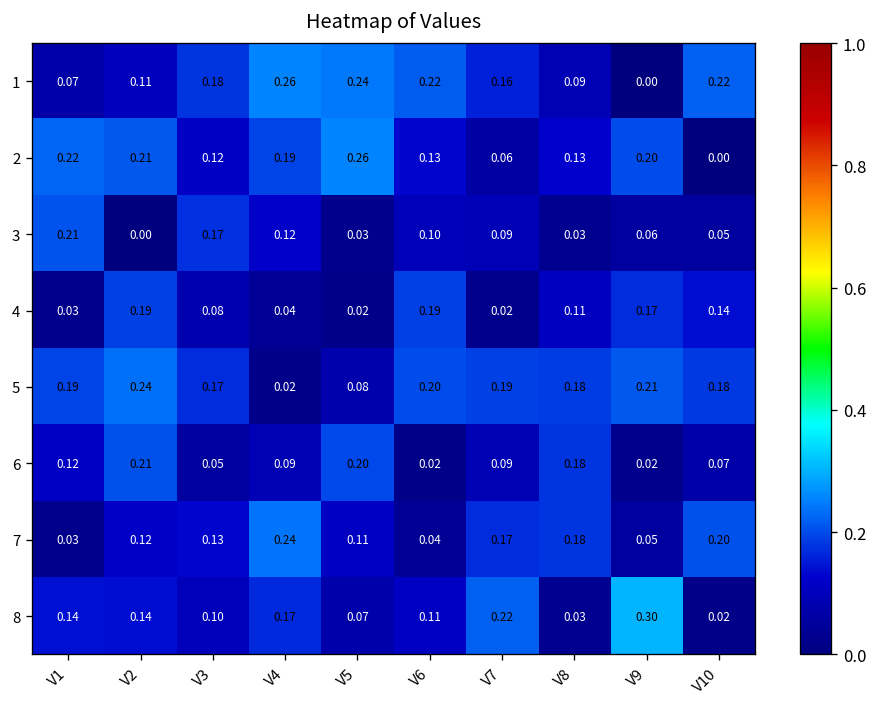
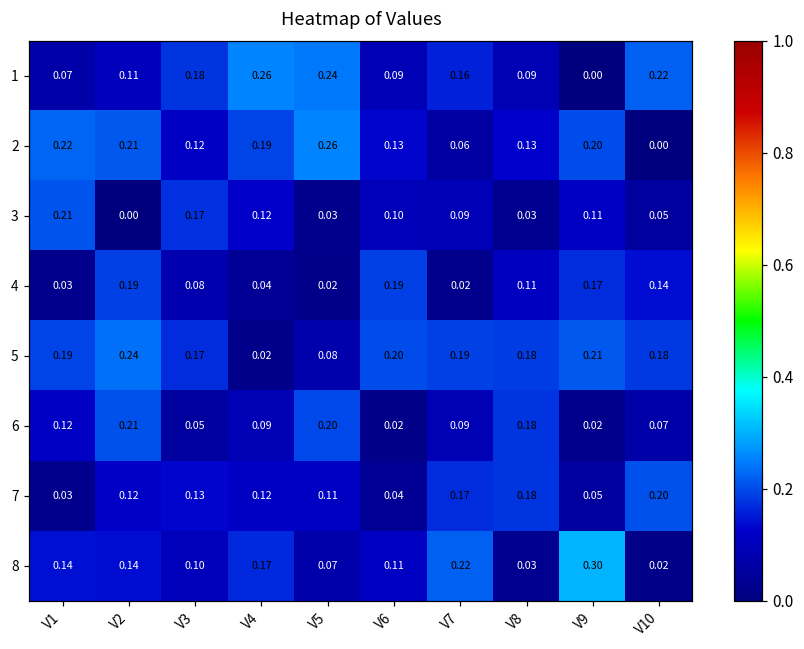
  {
    "1": {
      "V1": 0.07,
      "V2": 0.11,
      "V3": 0.18,
      "V4": 0.26,
      "V5": 0.24,
-     "V6": 0.22,
+     "V6": 0.09,
      "V7": 0.16,
      "V8": 0.09,
      "V9": 0.00,
      "V10": 0.22
    },
    "2": {
      "V1": 0.22,
      "V2": 0.21,
      "V3": 0.12,
      "V4": 0.19,
      "V5": 0.26,
      "V6": 0.13,
      "V7": 0.06,
      "V8": 0.13,
      "V9": 0.20,
      "V10": 0.00
    },
    "3": {
      "V1": 0.21,
      "V2": 0.00,
      "V3": 0.17,
      "V4": 0.12,
      "V5": 0.03,
      "V6": 0.10,
      "V7": 0.09,
      "V8": 0.03,
-     "V9": 0.06,
+     "V9": 0.11,
      "V10": 0.05
    },
    "4": {
      "V1": 0.03,
      "V2": 0.19,
      "V3": 0.08,
      "V4": 0.04,
      "V5": 0.02,
      "V6": 0.19,
      "V7": 0.02,
      "V8": 0.11,
      "V9": 0.17,
      "V10": 0.14
    },
    "5": {
      "V1": 0.19,
      "V2": 0.24,
      "V3": 0.17,
      "V4": 0.02,
      "V5": 0.08,
      "V6": 0.20,
      "V7": 0.19,
      "V8": 0.18,
      "V9": 0.21,
      "V10": 0.18
    },
    "6": {
      "V1": 0.12,
      "V2": 0.21,
      "V3": 0.05,
      "V4": 0.09,
      "V5": 0.20,
      "V6": 0.02,
      "V7": 0.09,
      "V8": 0.18,
      "V9": 0.02,
      "V10": 0.07
    },
    "7": {
      "V1": 0.03,
      "V2": 0.12,
      "V3": 0.13,
-     "V4": 0.24,
+     "V4": 0.12,
      "V5": 0.11,
      "V6": 0.04,
      "V7": 0.17,
      "V8": 0.18,
      "V9": 0.05,
      "V10": 0.20
    },
    "8": {
      "V1": 0.14,
      "V2": 0.14,
      "V3": 0.10,
      "V4": 0.17,
      "V5": 0.07,
      "V6": 0.11,
      "V7": 0.22,
      "V8": 0.03,
      "V9": 0.30,
      "V10": 0.02
    }
  }
